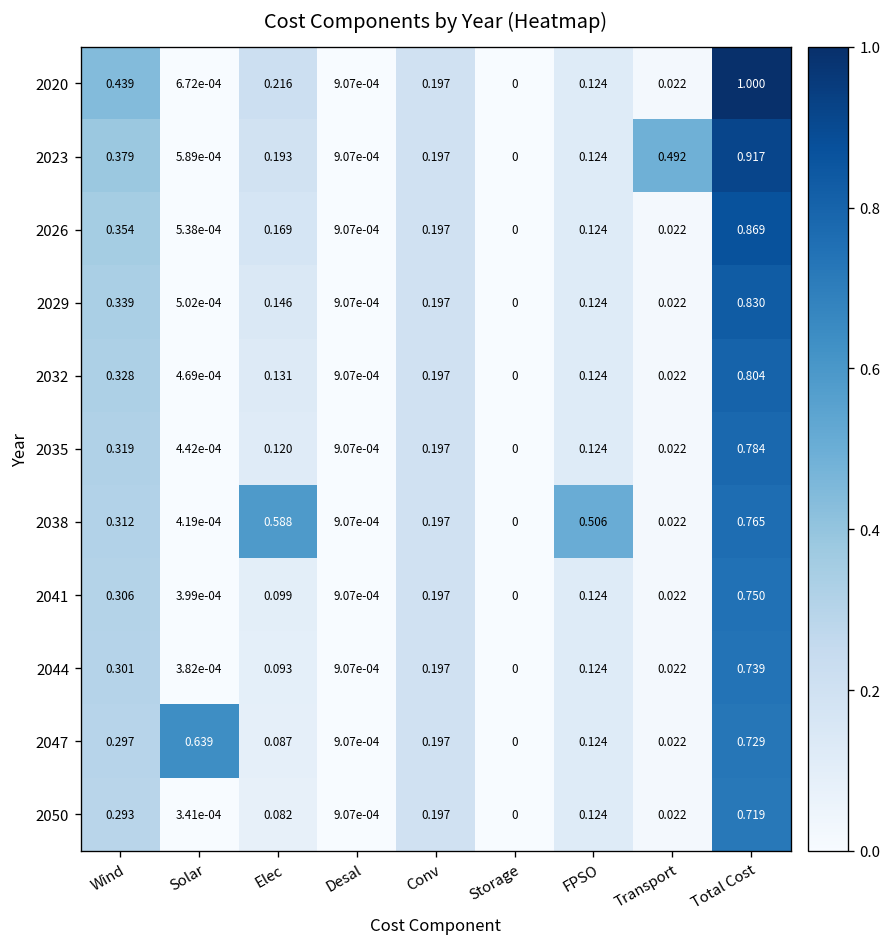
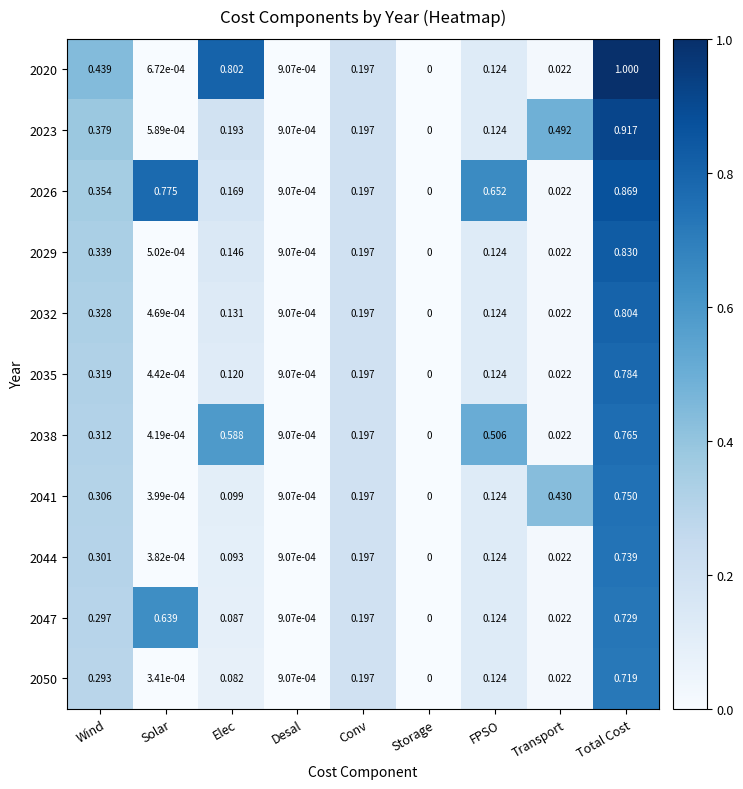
  {
    "2020": {
      "Wind": "0.439",
      "Solar": "6.72e-04",
-     "Elec": "0.216",
+     "Elec": "0.802",
      "Desal": "9.07e-04",
      "Conv": "0.197",
      "Storage": "0",
      "FPSO": "0.124",
      "Transport": "0.022",
      "Total Cost": "1.000"
    },
    "2023": {
      "Wind": "0.379",
      "Solar": "5.89e-04",
      "Elec": "0.193",
      "Desal": "9.07e-04",
      "Conv": "0.197",
      "Storage": "0",
      "FPSO": "0.124",
      "Transport": "0.492",
      "Total Cost": "0.917"
    },
    "2026": {
      "Wind": "0.354",
-     "Solar": "5.38e-04",
+     "Solar": "0.775",
      "Elec": "0.169",
      "Desal": "9.07e-04",
      "Conv": "0.197",
      "Storage": "0",
-     "FPSO": "0.124",
+     "FPSO": "0.652",
      "Transport": "0.022",
      "Total Cost": "0.869"
    },
    "2029": {
      "Wind": "0.339",
      "Solar": "5.02e-04",
      "Elec": "0.146",
      "Desal": "9.07e-04",
      "Conv": "0.197",
      "Storage": "0",
      "FPSO": "0.124",
      "Transport": "0.022",
      "Total Cost": "0.830"
    },
    "2032": {
      "Wind": "0.328",
      "Solar": "4.69e-04",
      "Elec": "0.131",
      "Desal": "9.07e-04",
      "Conv": "0.197",
      "Storage": "0",
      "FPSO": "0.124",
      "Transport": "0.022",
      "Total Cost": "0.804"
    },
    "2035": {
      "Wind": "0.319",
      "Solar": "4.42e-04",
      "Elec": "0.120",
      "Desal": "9.07e-04",
      "Conv": "0.197",
      "Storage": "0",
      "FPSO": "0.124",
      "Transport": "0.022",
      "Total Cost": "0.784"
    },
    "2038": {
      "Wind": "0.312",
      "Solar": "4.19e-04",
      "Elec": "0.588",
      "Desal": "9.07e-04",
      "Conv": "0.197",
      "Storage": "0",
      "FPSO": "0.506",
      "Transport": "0.022",
      "Total Cost": "0.765"
    },
    "2041": {
      "Wind": "0.306",
      "Solar": "3.99e-04",
      "Elec": "0.099",
      "Desal": "9.07e-04",
      "Conv": "0.197",
      "Storage": "0",
      "FPSO": "0.124",
-     "Transport": "0.022",
+     "Transport": "0.430",
      "Total Cost": "0.750"
    },
    "2044": {
      "Wind": "0.301",
      "Solar": "3.82e-04",
      "Elec": "0.093",
      "Desal": "9.07e-04",
      "Conv": "0.197",
      "Storage": "0",
      "FPSO": "0.124",
      "Transport": "0.022",
      "Total Cost": "0.739"
    },
    "2047": {
      "Wind": "0.297",
      "Solar": "0.639",
      "Elec": "0.087",
      "Desal": "9.07e-04",
      "Conv": "0.197",
      "Storage": "0",
      "FPSO": "0.124",
      "Transport": "0.022",
      "Total Cost": "0.729"
    },
    "2050": {
      "Wind": "0.293",
      "Solar": "3.41e-04",
      "Elec": "0.082",
      "Desal": "9.07e-04",
      "Conv": "0.197",
      "Storage": "0",
      "FPSO": "0.124",
      "Transport": "0.022",
      "Total Cost": "0.719"
    }
  }
